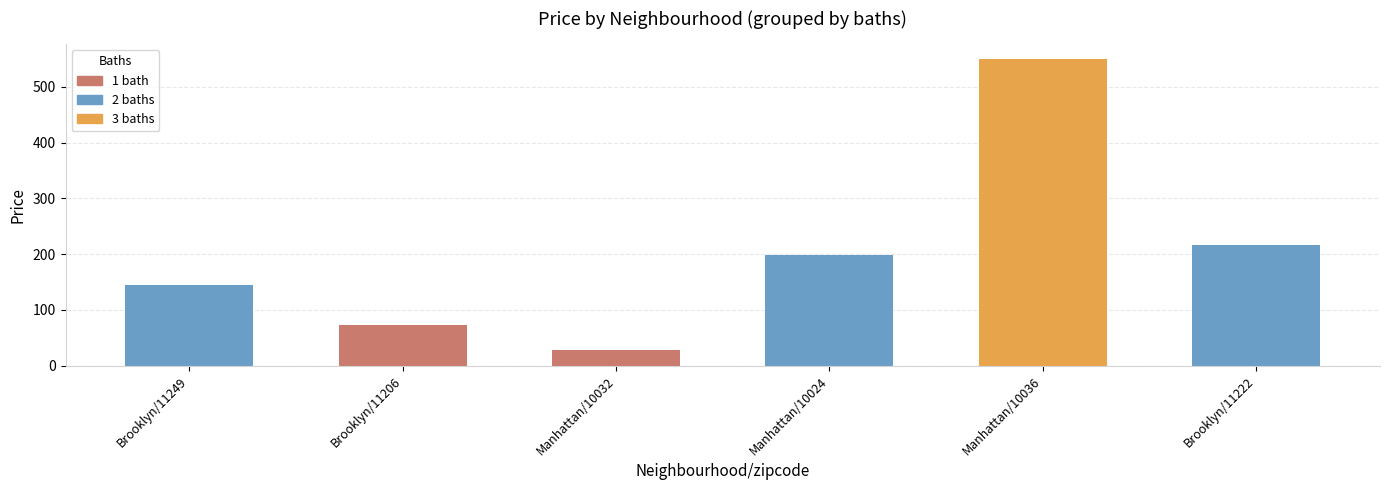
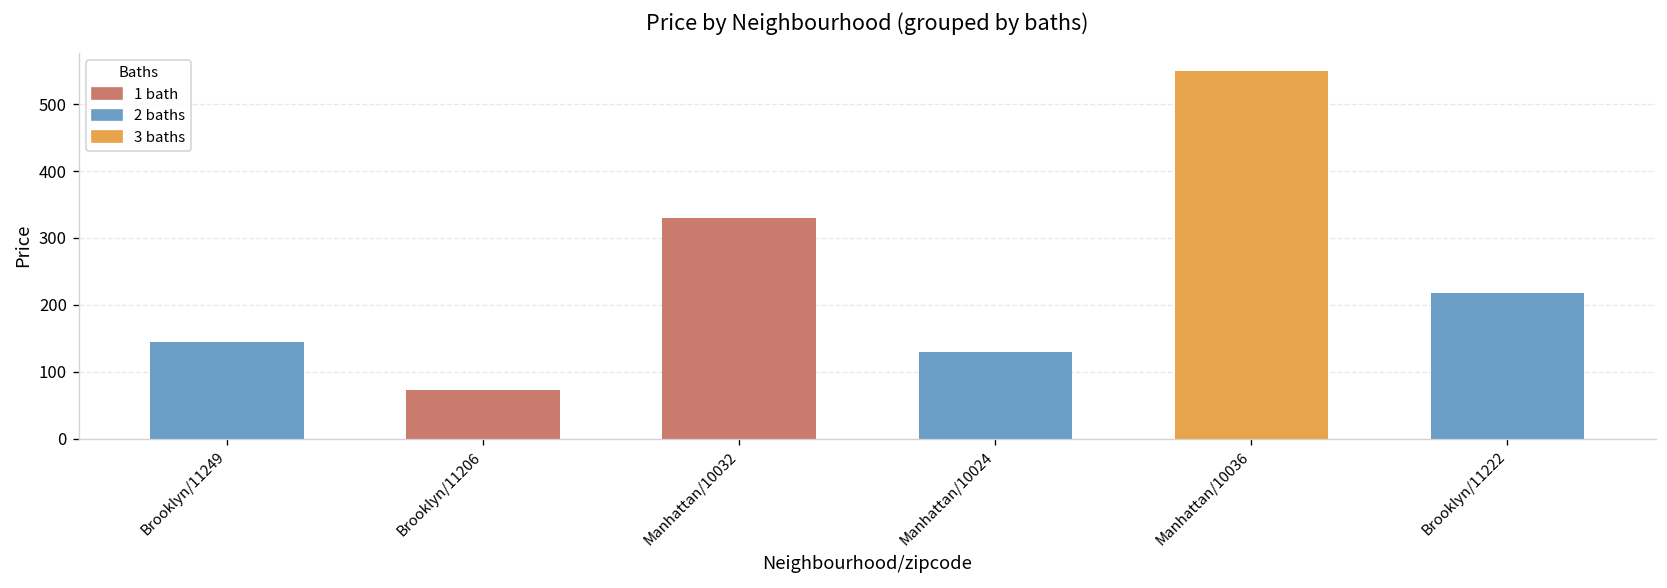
  {
    "Brooklyn/11249": 150,
    "Brooklyn/11206": 70,
-   "Manhattan/10032": 30,
-   "Manhattan/10024": 200,
+   "Manhattan/10032": 330,
+   "Manhattan/10024": 130,
    "Manhattan/10036": 550,
    "Brooklyn/11222": 220
  }
